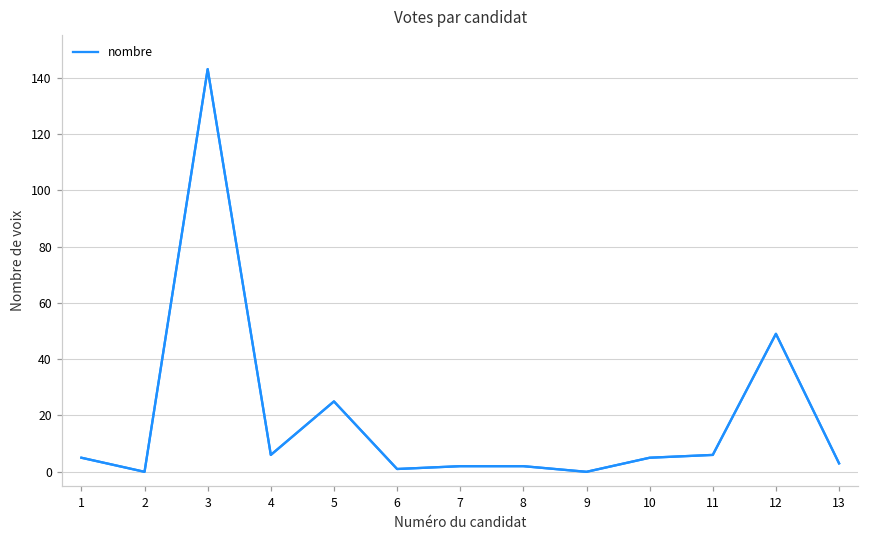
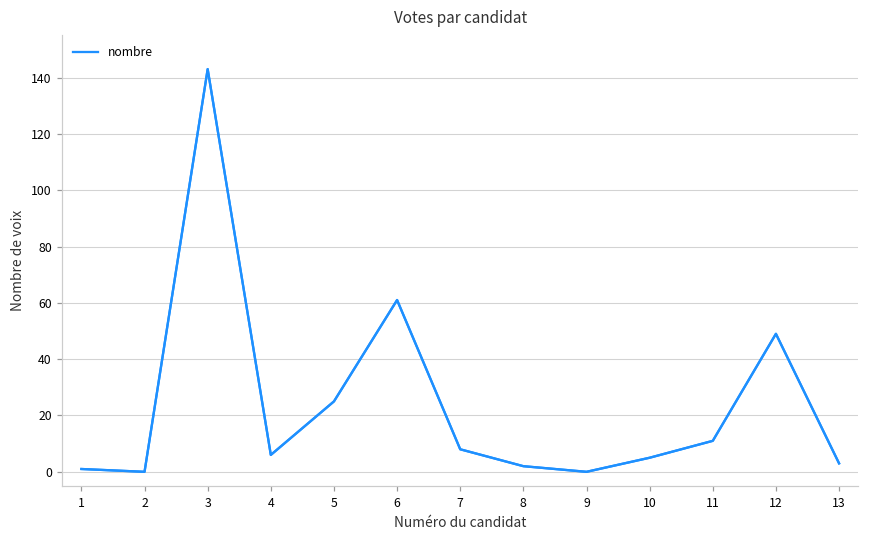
  {
-   "1": 5,
+   "1": 1,
    "2": 0,
    "3": 143,
    "4": 6,
    "5": 25,
-   "6": 1,
-   "7": 2,
+   "6": 61,
+   "7": 8,
    "8": 2,
    "9": 0,
    "10": 5,
-   "11": 6,
+   "11": 11,
    "12": 49,
    "13": 3
  }
